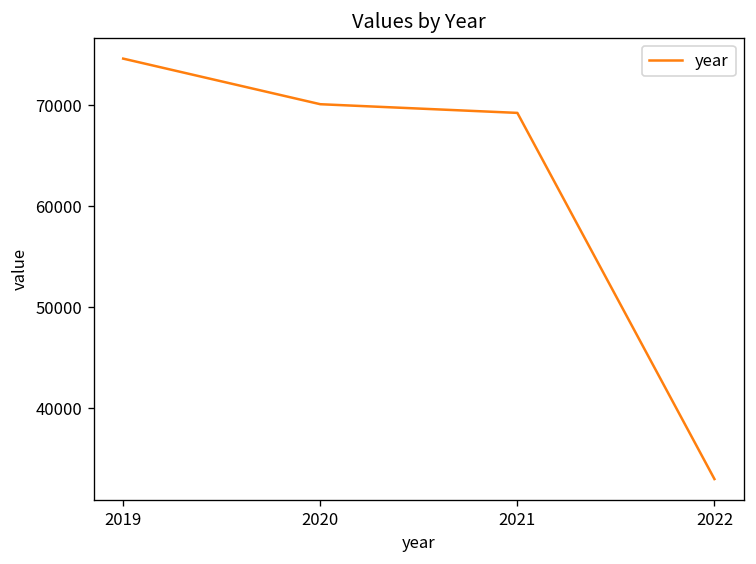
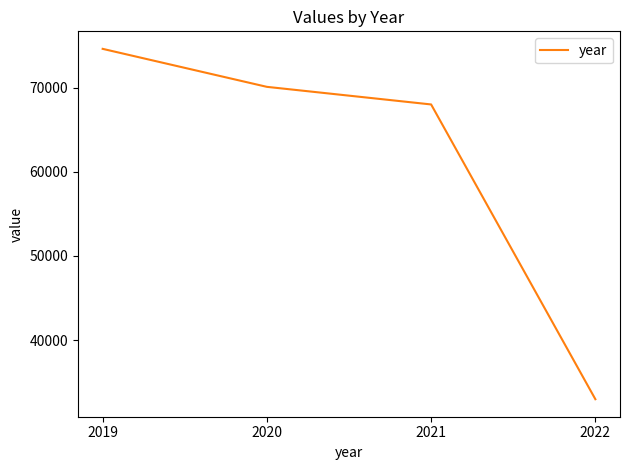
  {
    "2019": 75000,
    "2020": 70000,
-   "2021": 69000,
+   "2021": 68000,
    "2022": 33000
  }
